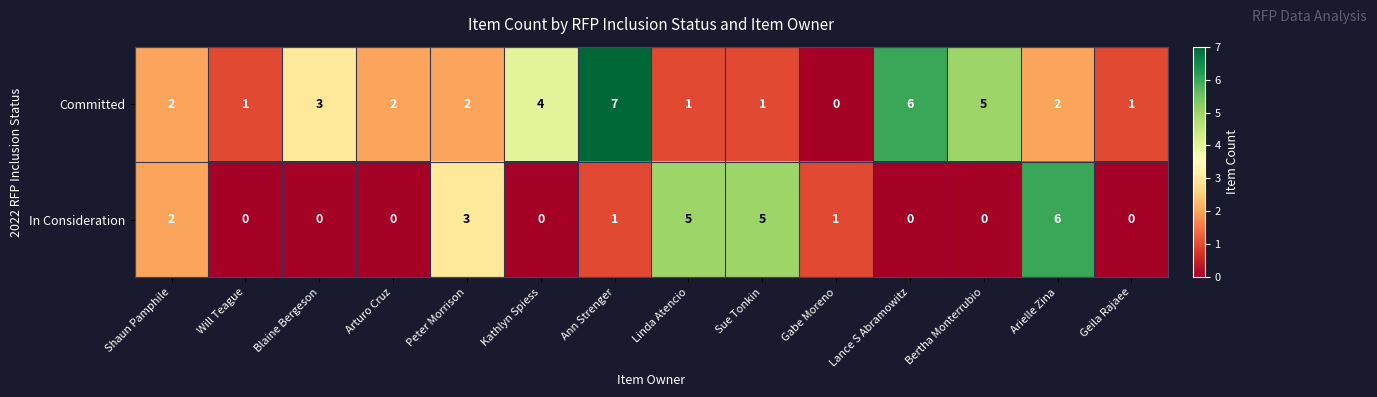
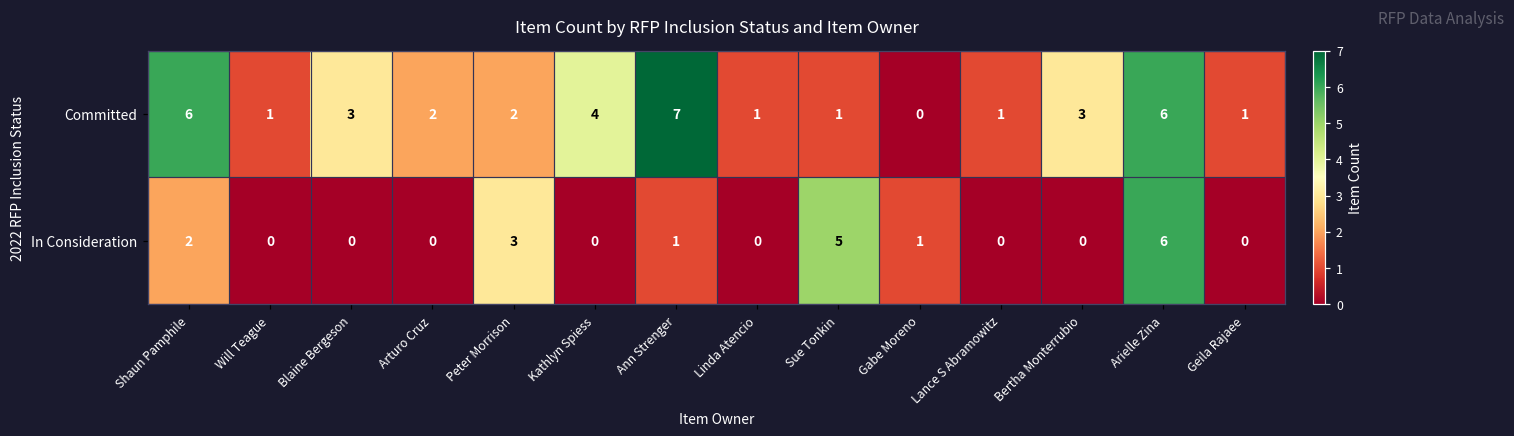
  {
    "Committed": {
-     "Shaun Pamphile": 2,
+     "Shaun Pamphile": 6,
      "Will Teague": 1,
      "Blaine Bergeson": 3,
      "Arturo Cruz": 2,
      "Peter Morrison": 2,
      "Kathlyn Spiess": 4,
      "Ann Strenger": 7,
      "Linda Atencio": 1,
      "Sue Tonkin": 1,
      "Gabe Moreno": 0,
-     "Lance S Abramowitz": 6,
-     "Bertha Monterrubio": 5,
-     "Arielle Zina": 2,
+     "Lance S Abramowitz": 1,
+     "Bertha Monterrubio": 3,
+     "Arielle Zina": 6,
      "Geila Rajaee": 1
    },
    "In Consideration": {
      "Shaun Pamphile": 2,
      "Will Teague": 0,
      "Blaine Bergeson": 0,
      "Arturo Cruz": 0,
      "Peter Morrison": 3,
      "Kathlyn Spiess": 0,
      "Ann Strenger": 1,
-     "Linda Atencio": 5,
+     "Linda Atencio": 0,
      "Sue Tonkin": 5,
      "Gabe Moreno": 1,
      "Lance S Abramowitz": 0,
      "Bertha Monterrubio": 0,
      "Arielle Zina": 6,
      "Geila Rajaee": 0
    }
  }
